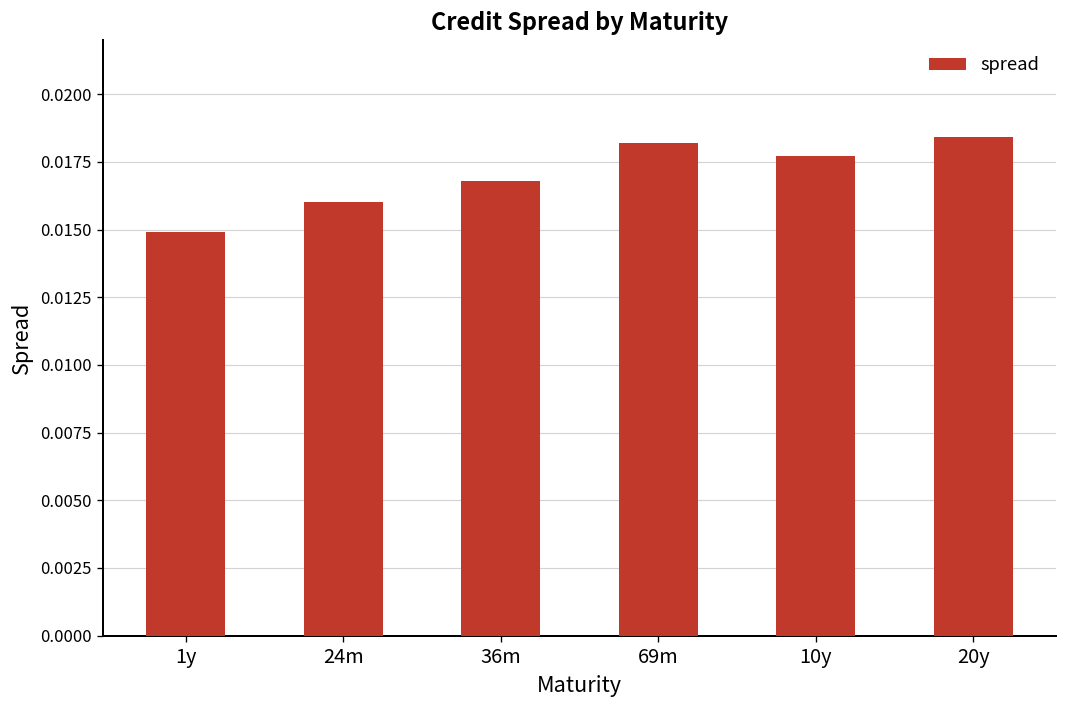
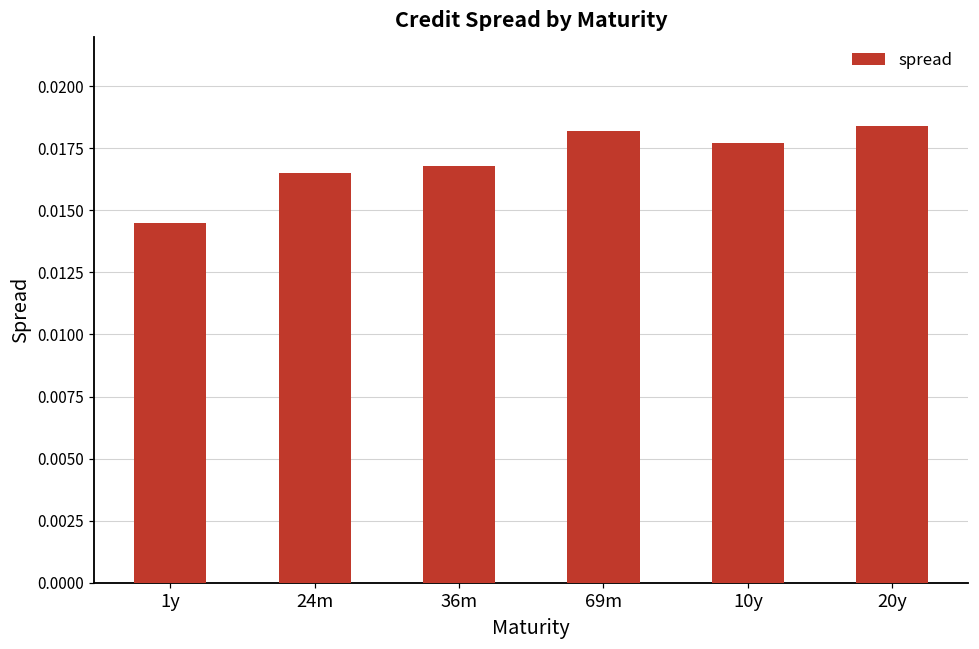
  {
-   "1y": 0.0149,
-   "24m": 0.0160,
+   "1y": 0.0145,
+   "24m": 0.0165,
    "36m": 0.0168,
    "69m": 0.0182,
    "10y": 0.0177,
    "20y": 0.0184
  }
